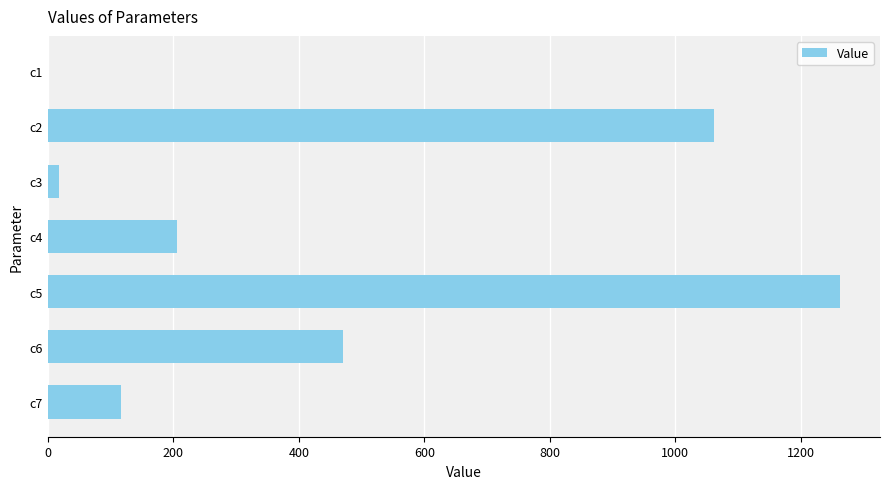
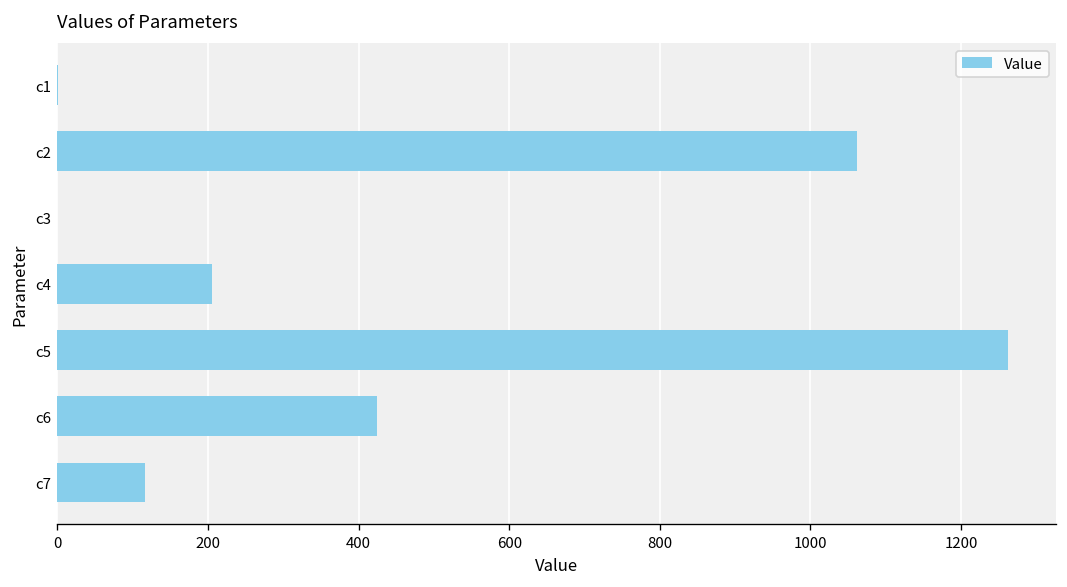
  {
    "c2": 1060,
-   "c3": 20,
+   "c3": 0,
    "c4": 210,
    "c5": 1260,
-   "c6": 470,
+   "c6": 420,
    "c7": 120
  }
